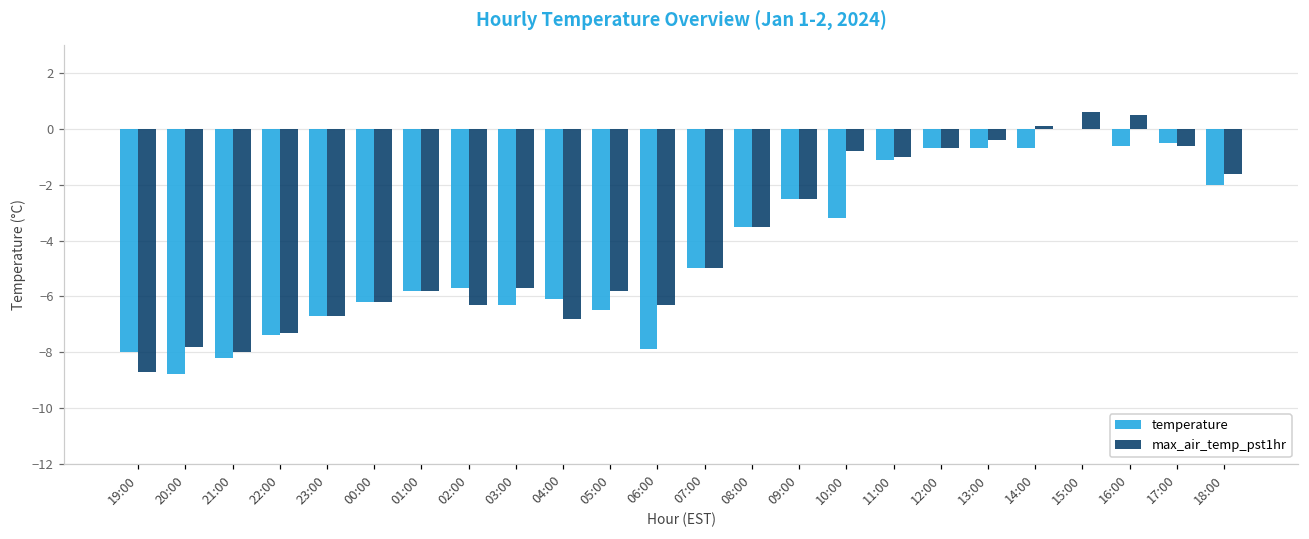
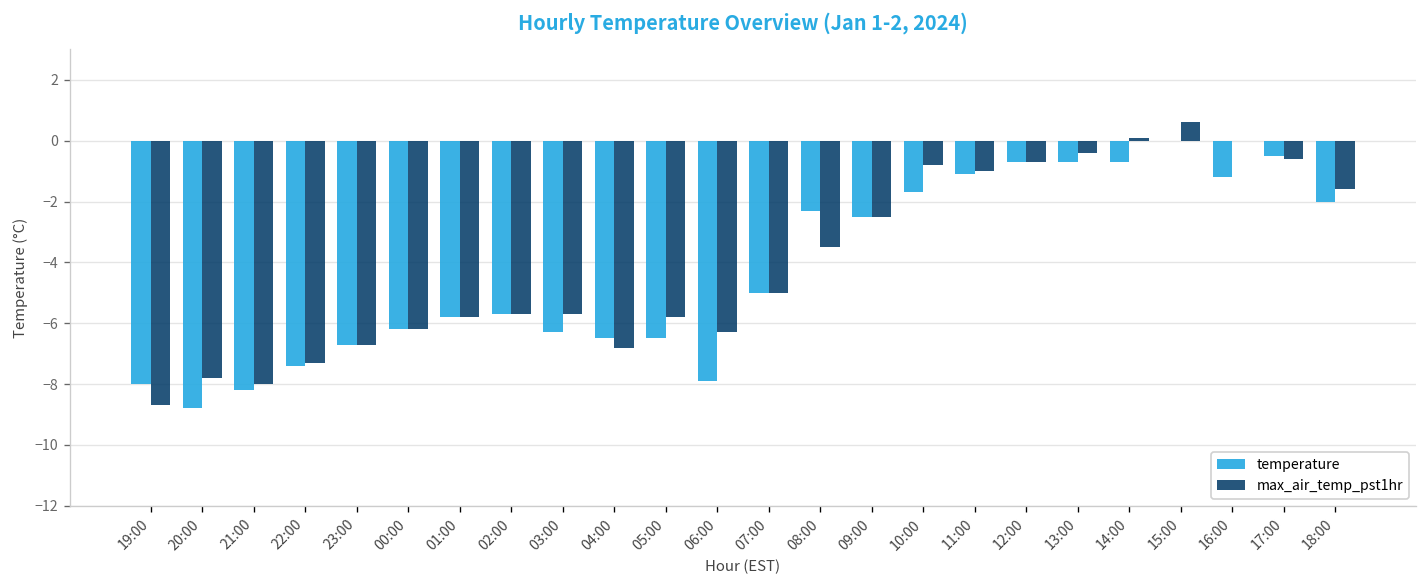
  {
    "temperature": {
      "19:00": -8.0,
      "20:00": -8.8,
      "21:00": -8.2,
      "22:00": -7.4,
      "23:00": -6.7,
      "00:00": -6.2,
      "01:00": -5.8,
      "02:00": -5.7,
      "03:00": -6.3,
-     "04:00": -6.1,
+     "04:00": -6.5,
      "05:00": -6.5,
      "06:00": -7.9,
      "07:00": -5.0,
-     "08:00": -3.5,
+     "08:00": -2.3,
      "09:00": -2.5,
-     "10:00": -3.2,
+     "10:00": -1.7,
      "11:00": -1.1,
      "12:00": -0.7,
      "13:00": -0.7,
      "14:00": -0.7,
      "15:00": 0.0,
-     "16:00": -0.6,
+     "16:00": -1.2,
      "17:00": -0.5,
      "18:00": -2.0
    },
    "max_air_temp_pst1hr": {
      "19:00": -8.7,
      "20:00": -7.8,
      "21:00": -8.0,
      "22:00": -7.3,
      "23:00": -6.7,
      "00:00": -6.2,
      "01:00": -5.8,
-     "02:00": -6.3,
+     "02:00": -5.7,
      "03:00": -5.7,
      "04:00": -6.8,
      "05:00": -5.8,
      "06:00": -6.3,
      "07:00": -5.0,
      "08:00": -3.5,
      "09:00": -2.5,
      "10:00": -0.8,
      "11:00": -1.0,
      "12:00": -0.7,
      "13:00": -0.4,
      "14:00": 0.1,
      "15:00": 0.6,
-     "16:00": 0.5,
+     "16:00": 0.0,
      "17:00": -0.6,
      "18:00": -1.6
    }
  }
